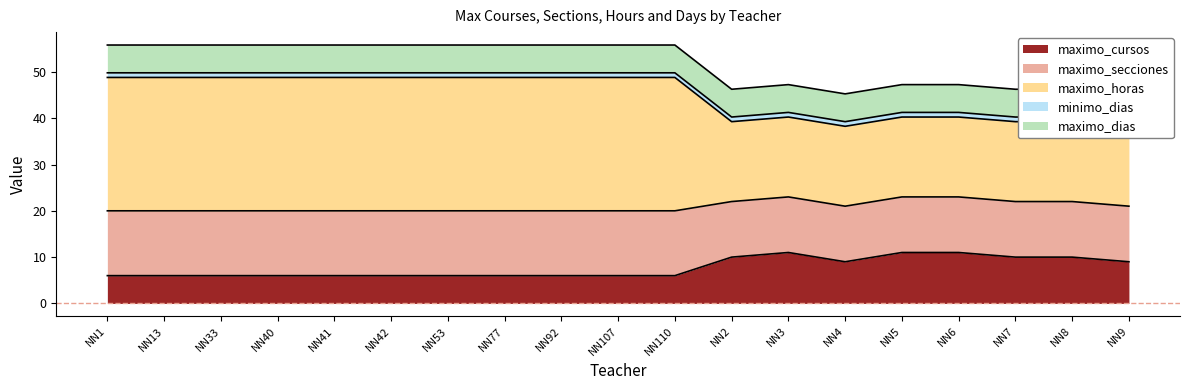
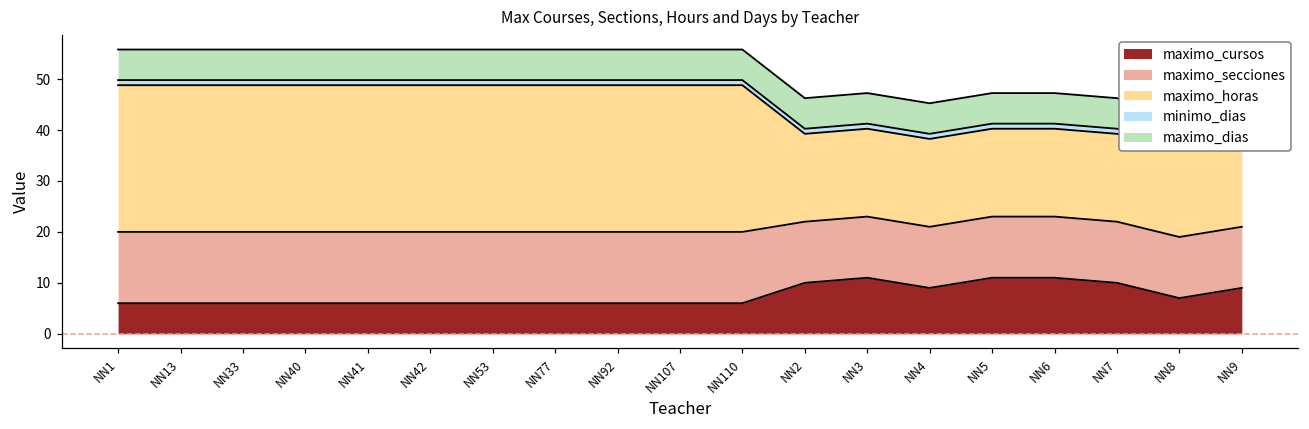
  {
    "maximo_cursos": {
      "NN1": 6,
      "NN13": 6,
      "NN33": 6,
      "NN40": 6,
      "NN41": 6,
      "NN42": 6,
      "NN53": 6,
      "NN77": 6,
      "NN92": 6,
      "NN107": 6,
      "NN110": 6,
      "NN2": 10,
      "NN3": 11,
      "NN4": 9,
      "NN5": 11,
      "NN6": 11,
      "NN7": 10,
-     "NN8": 10,
+     "NN8": 7,
      "NN9": 9
    },
    "minimo_dias": {
      "NN1": 1,
      "NN13": 1,
      "NN33": 1,
      "NN40": 1,
      "NN41": 1,
      "NN42": 1,
      "NN53": 1,
      "NN77": 1,
      "NN92": 1,
      "NN107": 1,
      "NN110": 1,
      "NN2": 1,
      "NN3": 1,
      "NN4": 1,
      "NN5": 1,
      "NN6": 1,
      "NN7": 1
    },
    "maximo_dias": {
      "NN1": 6,
      "NN13": 6,
      "NN33": 6,
      "NN40": 6,
      "NN41": 6,
      "NN42": 6,
      "NN53": 6,
      "NN77": 6,
      "NN92": 6,
      "NN107": 6,
      "NN110": 6,
      "NN2": 6,
      "NN3": 6,
      "NN4": 6,
      "NN5": 6,
      "NN6": 6,
      "NN7": 6
    }
  }
